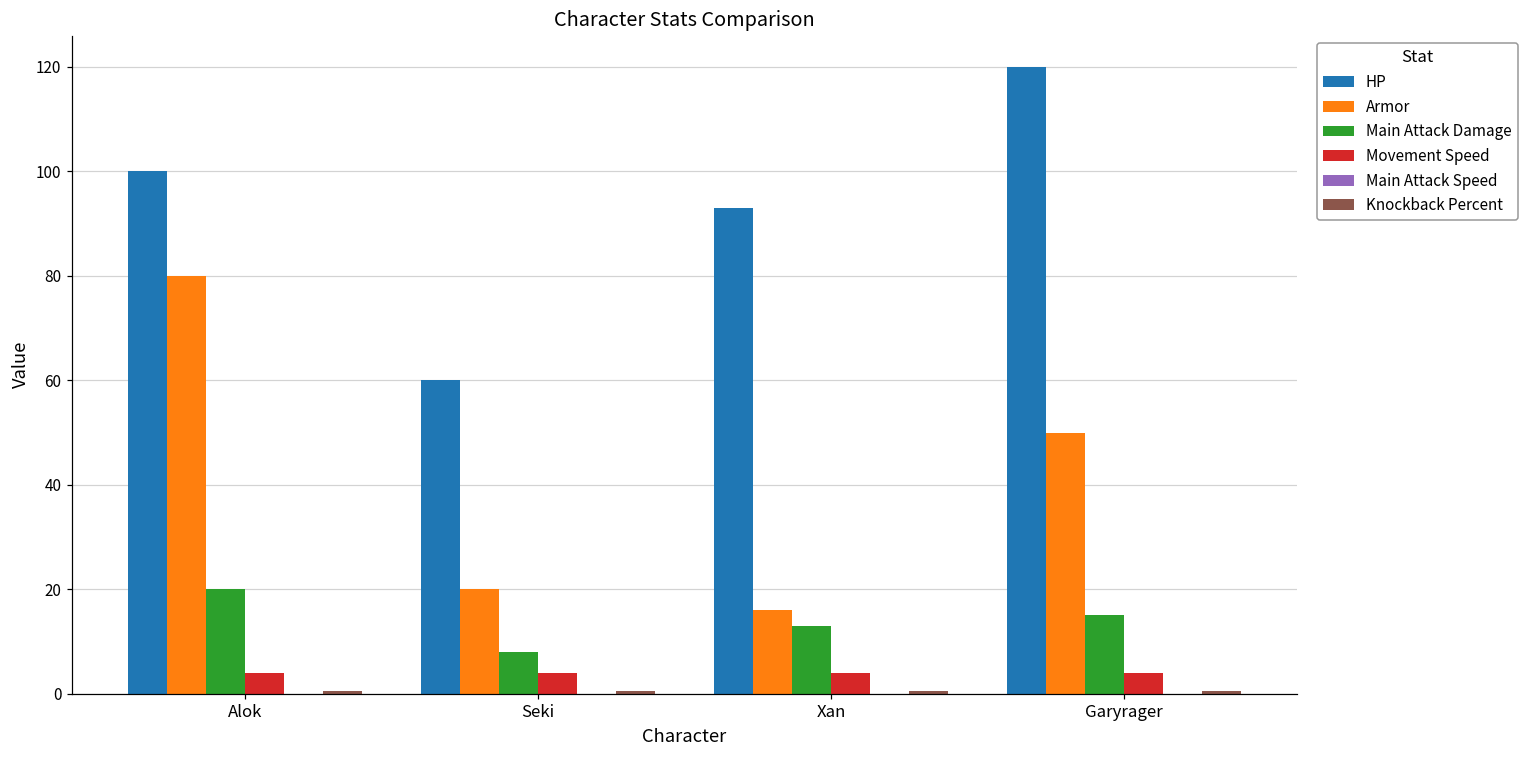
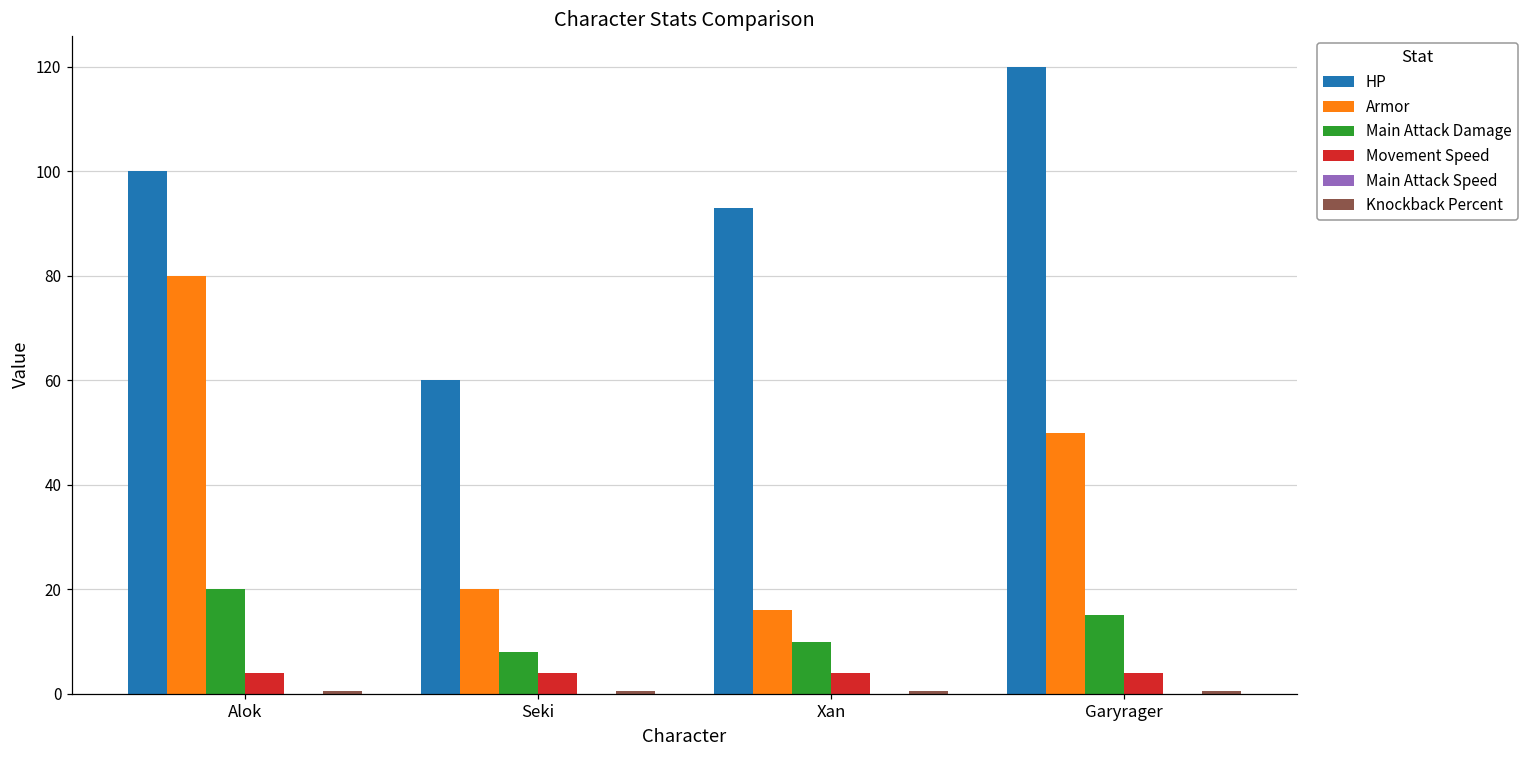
  {
    "HP": {
      "Alok": 100,
      "Seki": 60,
      "Xan": 93,
      "Garyrager": 120
    },
    "Armor": {
      "Alok": 80,
      "Seki": 20,
      "Xan": 16,
      "Garyrager": 50
    },
    "Main Attack Damage": {
      "Alok": 20,
      "Seki": 8,
-     "Xan": 13,
+     "Xan": 10,
      "Garyrager": 15
    },
    "Movement Speed": {
      "Alok": 4,
      "Seki": 4,
      "Xan": 4,
      "Garyrager": 4
    },
    "Main Attack Speed": {
      "Alok": 0,
      "Seki": 0,
      "Xan": 0,
      "Garyrager": 0
    }
  }
